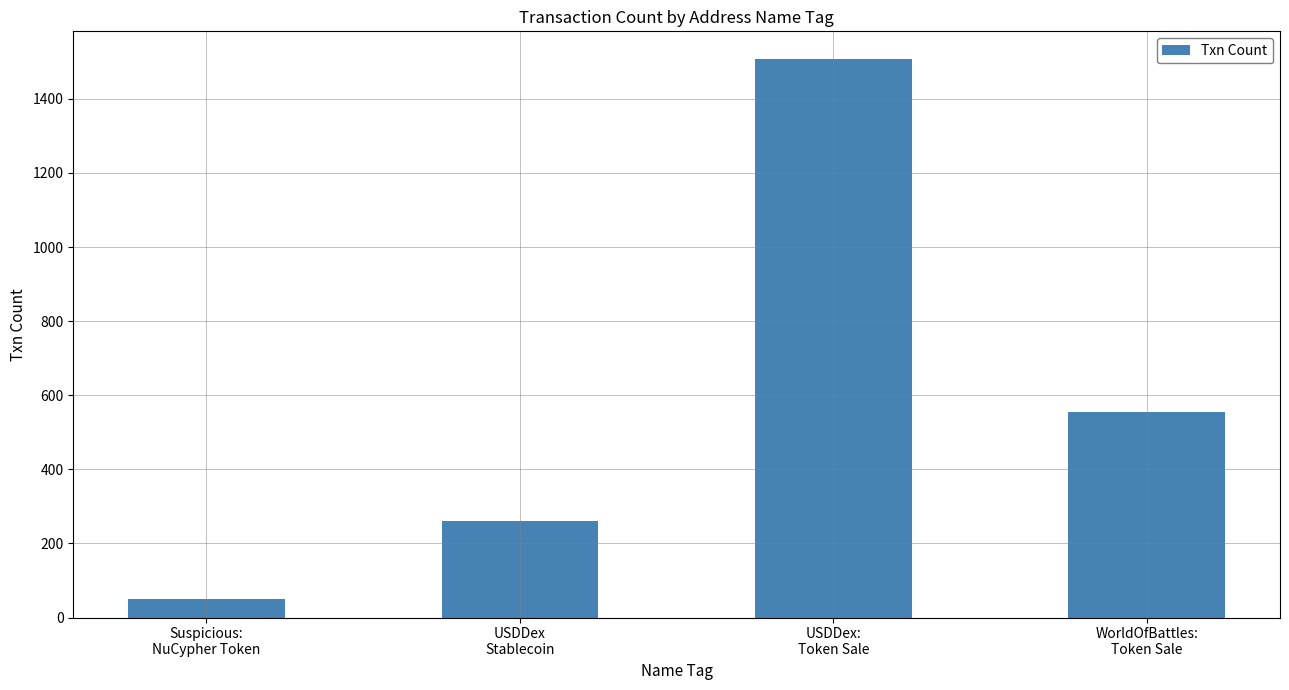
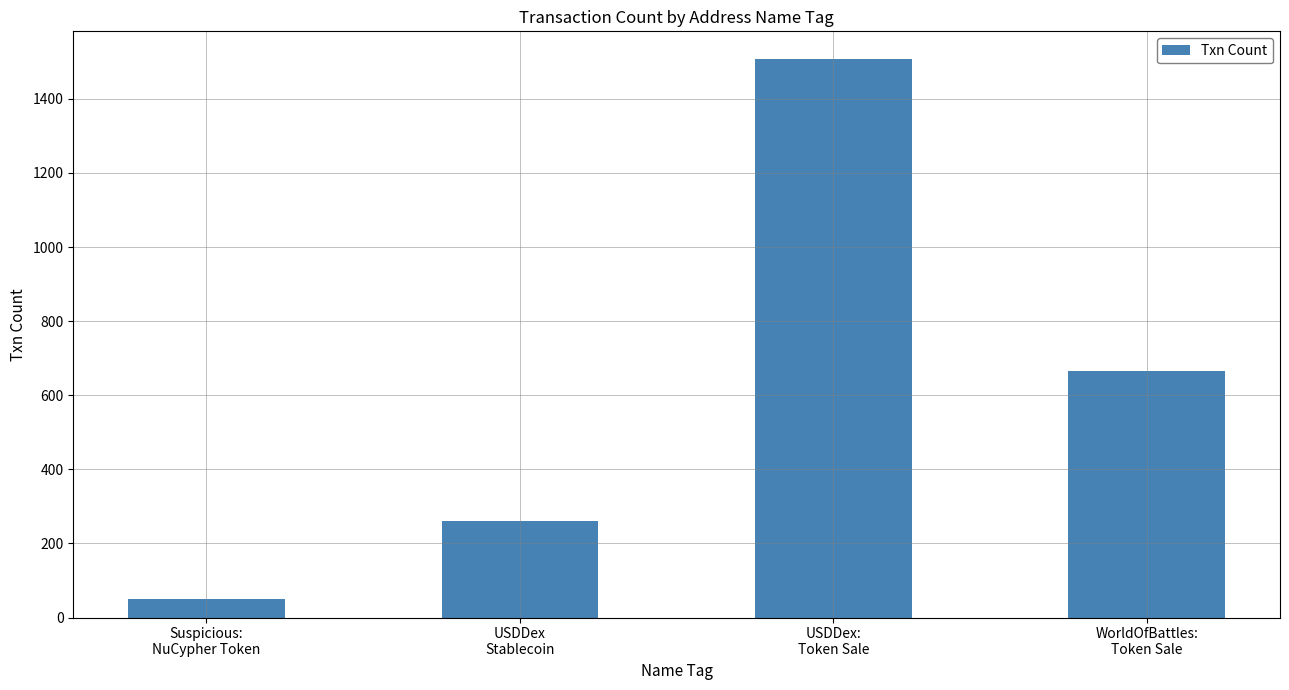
  {
    "Suspicious: NuCypher Token": 50,
    "USDDex Stablecoin": 260,
    "USDDex: Token Sale": 1510,
-   "WorldOfBattles: Token Sale": 560
+   "WorldOfBattles: Token Sale": 670
  }
